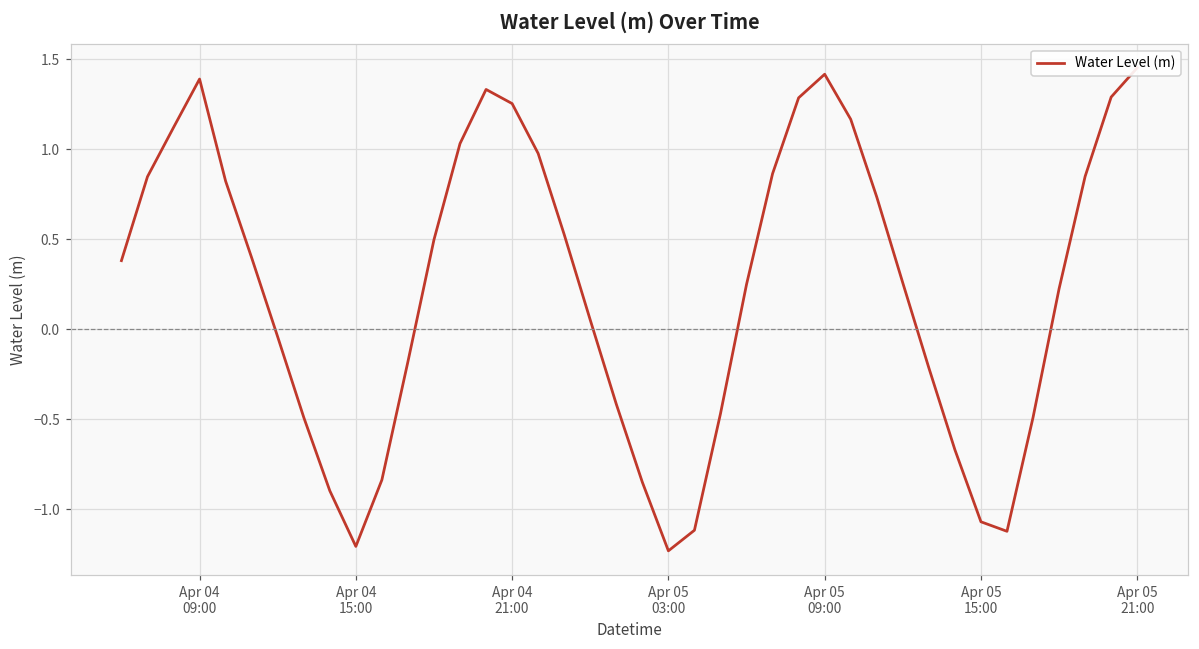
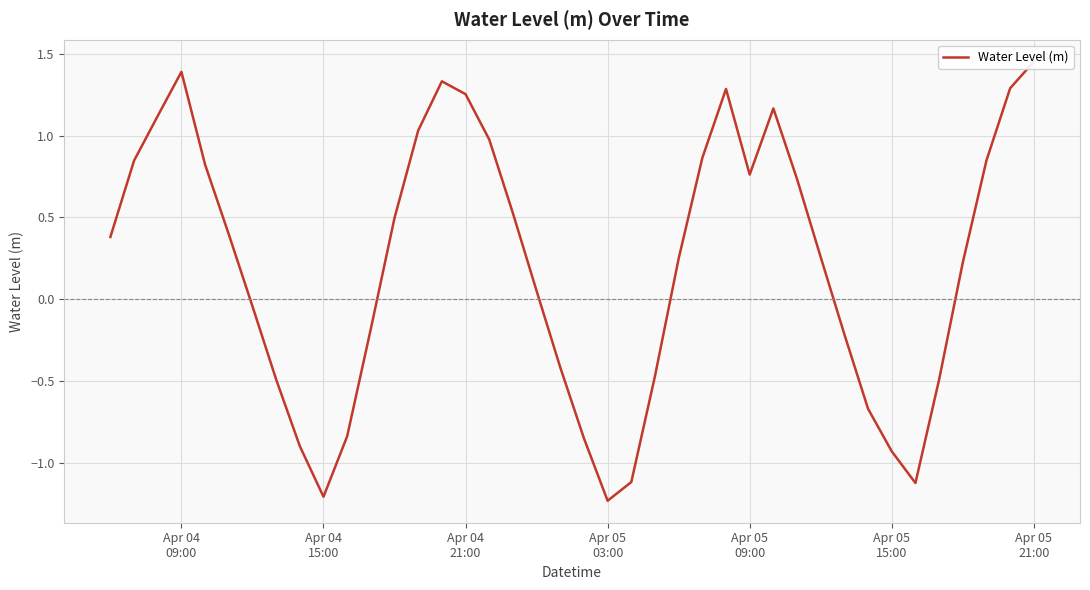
  {
    "Apr 04 09:00": 1.39,
    "Apr 04 15:00": -1.21,
    "Apr 04 21:00": 1.25,
    "Apr 05 03:00": -1.23,
-   "Apr 05 09:00": 1.42,
-   "Apr 05 15:00": -1.07
+   "Apr 05 09:00": 0.76,
+   "Apr 05 15:00": -0.93
  }
